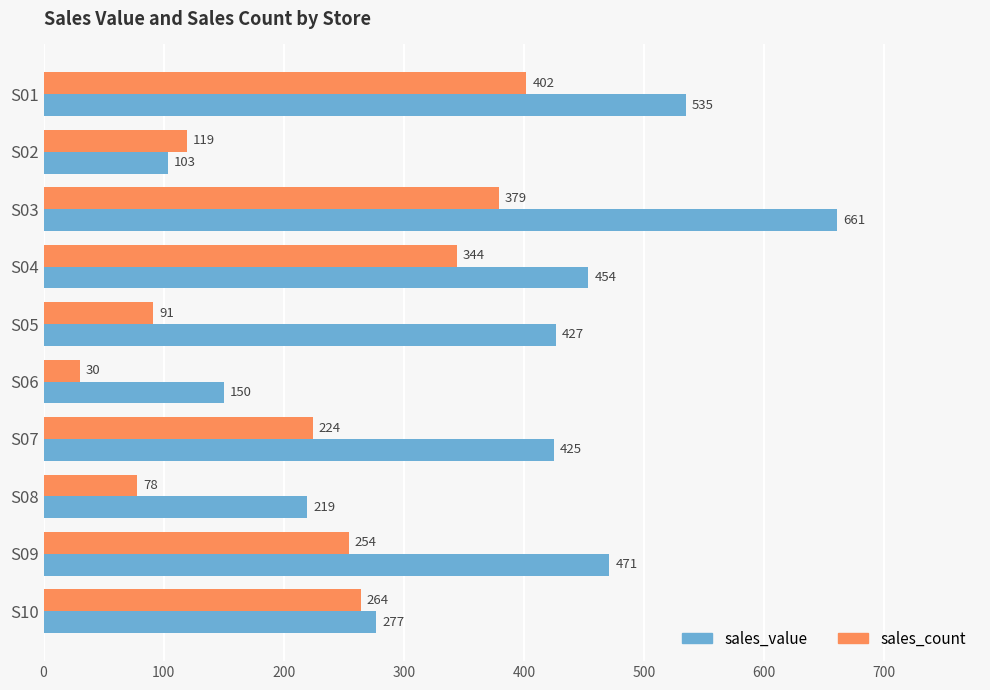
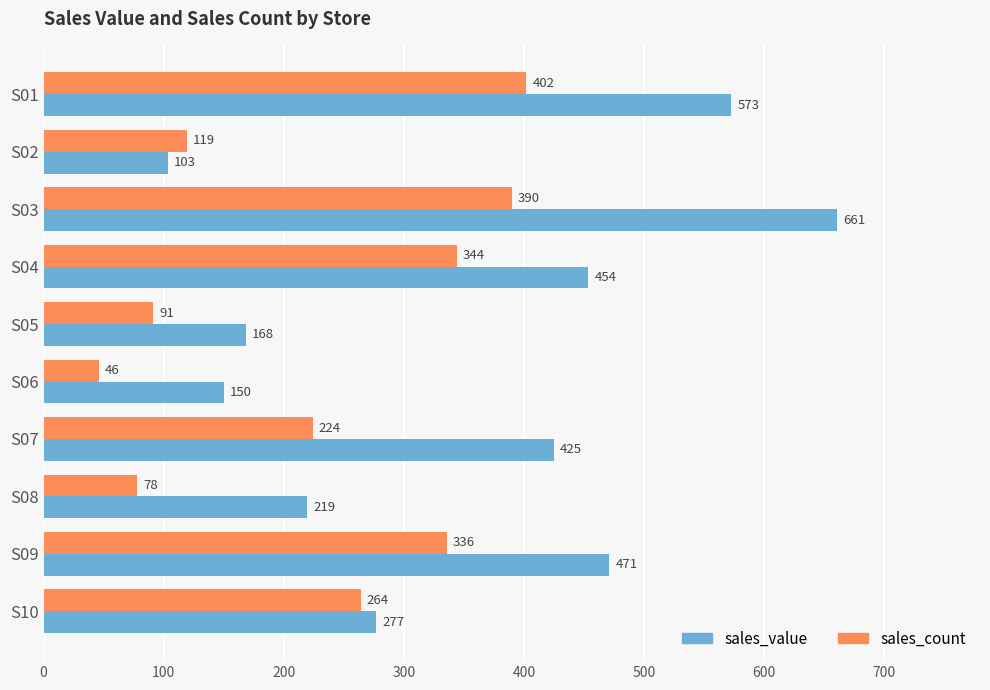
  {
    "sales_value": {
-     "S01": 535,
+     "S01": 573,
      "S02": 103,
      "S03": 661,
      "S04": 454,
-     "S05": 427,
+     "S05": 168,
      "S06": 150,
      "S07": 425,
      "S08": 219,
      "S09": 471,
      "S10": 277
    },
    "sales_count": {
      "S01": 402,
      "S02": 119,
-     "S03": 379,
+     "S03": 390,
      "S04": 344,
      "S05": 91,
-     "S06": 30,
+     "S06": 46,
      "S07": 224,
      "S08": 78,
-     "S09": 254,
+     "S09": 336,
      "S10": 264
    }
  }
